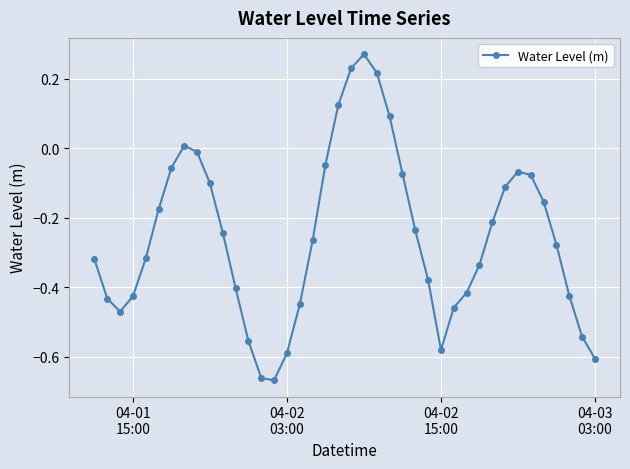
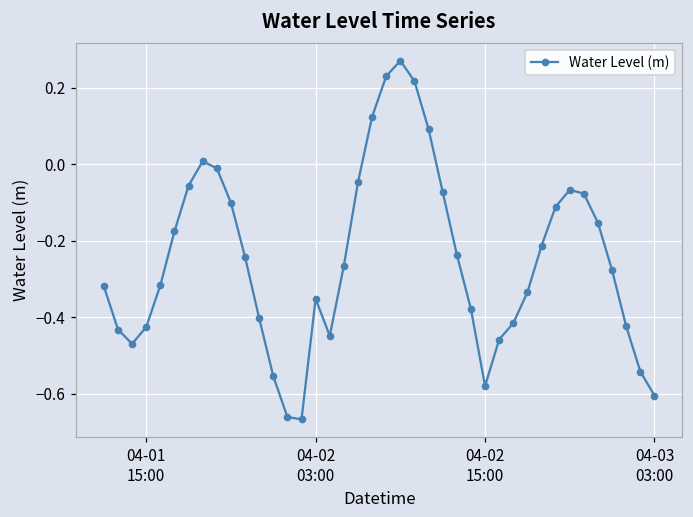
  {
    "04-01 15:00": -0.43,
-   "04-02 03:00": -0.59,
+   "04-02 03:00": -0.35,
    "04-02 15:00": -0.58,
    "04-03 03:00": -0.61
  }
